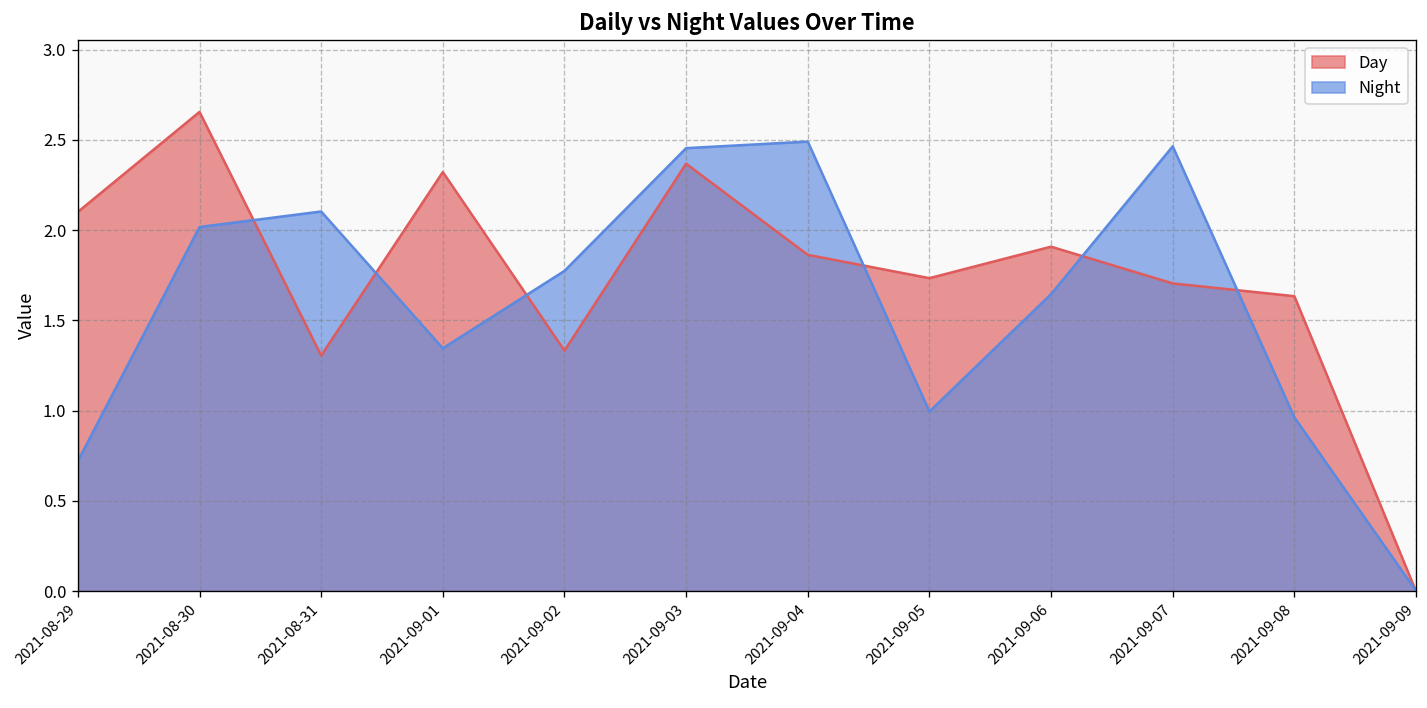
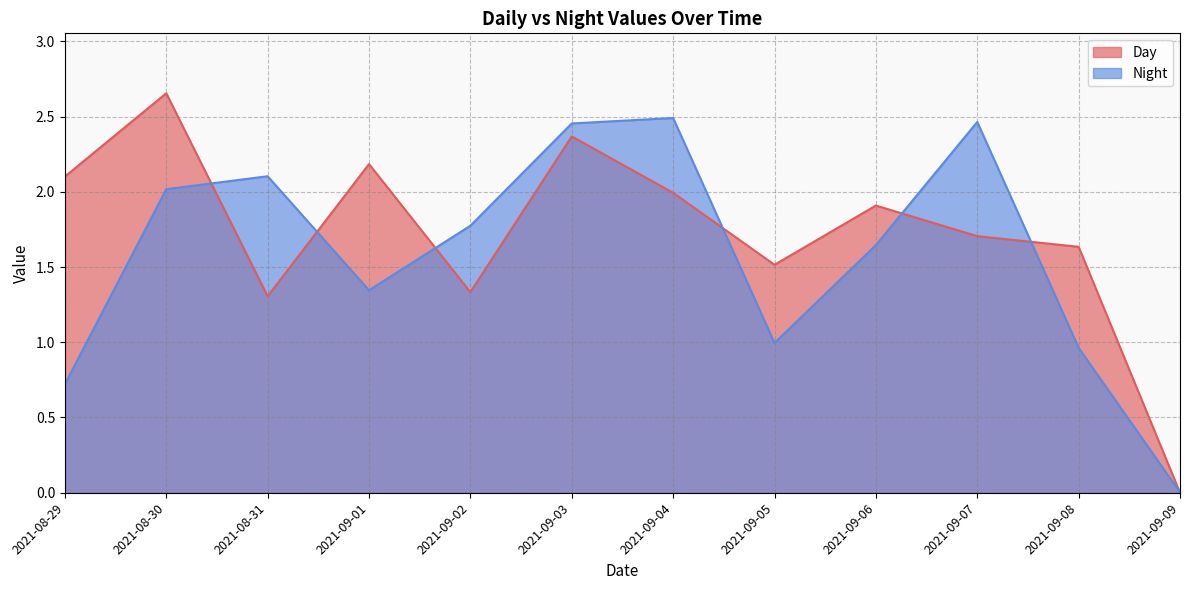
  {
    "Day": {
      "2021-08-29": 2.10,
      "2021-08-30": 2.65,
      "2021-08-31": 1.31,
-     "2021-09-01": 2.32,
+     "2021-09-01": 2.18,
      "2021-09-02": 1.33,
      "2021-09-03": 2.37,
-     "2021-09-04": 1.86,
-     "2021-09-05": 1.73,
+     "2021-09-04": 1.99,
+     "2021-09-05": 1.51,
      "2021-09-06": 1.91,
      "2021-09-07": 1.70,
      "2021-09-08": 1.63
    },
    "Night": {
      "2021-08-29": 0.72,
      "2021-08-30": 2.02,
      "2021-08-31": 2.10,
      "2021-09-01": 1.35,
      "2021-09-02": 1.77,
      "2021-09-03": 2.45,
      "2021-09-04": 2.49,
      "2021-09-05": 1.00,
      "2021-09-06": 1.65,
      "2021-09-07": 2.46,
      "2021-09-08": 0.96
    }
  }
